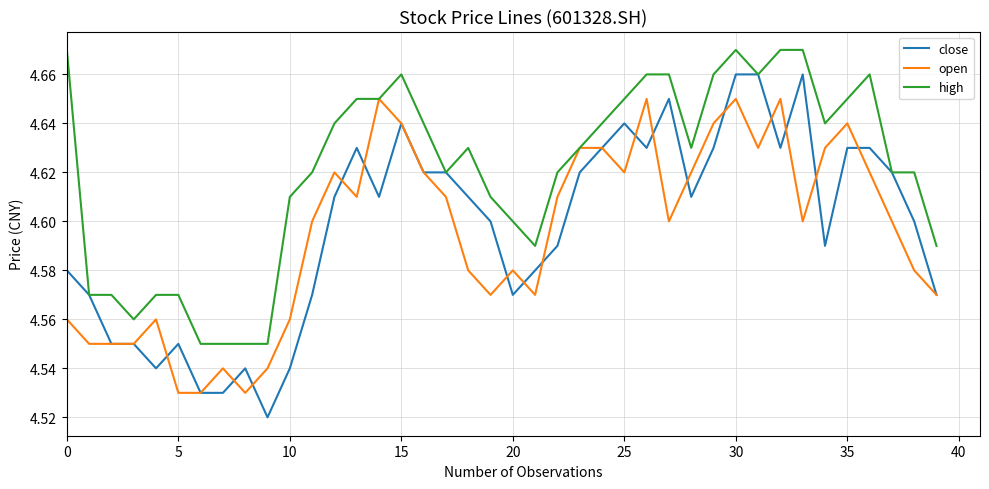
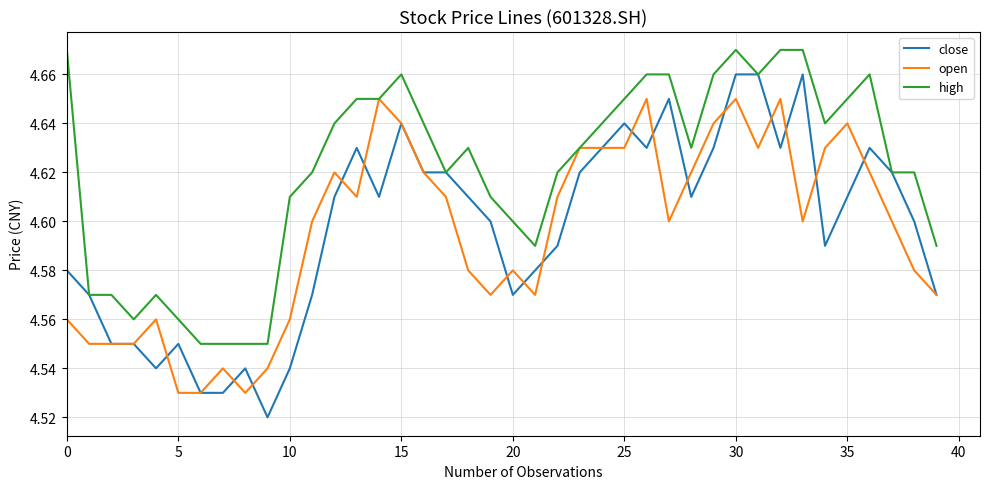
  {
    "close": {
      "0": 4.58,
      "5": 4.55,
      "10": 4.54,
      "20": 4.57,
      "25": 4.64,
      "30": 4.66,
-     "35": 4.63
+     "35": 4.61
    },
    "open": {
      "0": 4.56,
      "5": 4.53,
      "10": 4.56,
      "20": 4.58,
-     "25": 4.62,
+     "25": 4.63,
      "30": 4.65,
      "35": 4.64
    },
    "high": {
      "0": 4.67,
-     "5": 4.57,
+     "5": 4.56,
      "10": 4.61,
      "15": 4.66,
      "20": 4.60,
      "25": 4.65,
      "30": 4.67,
      "35": 4.65
    }
  }
